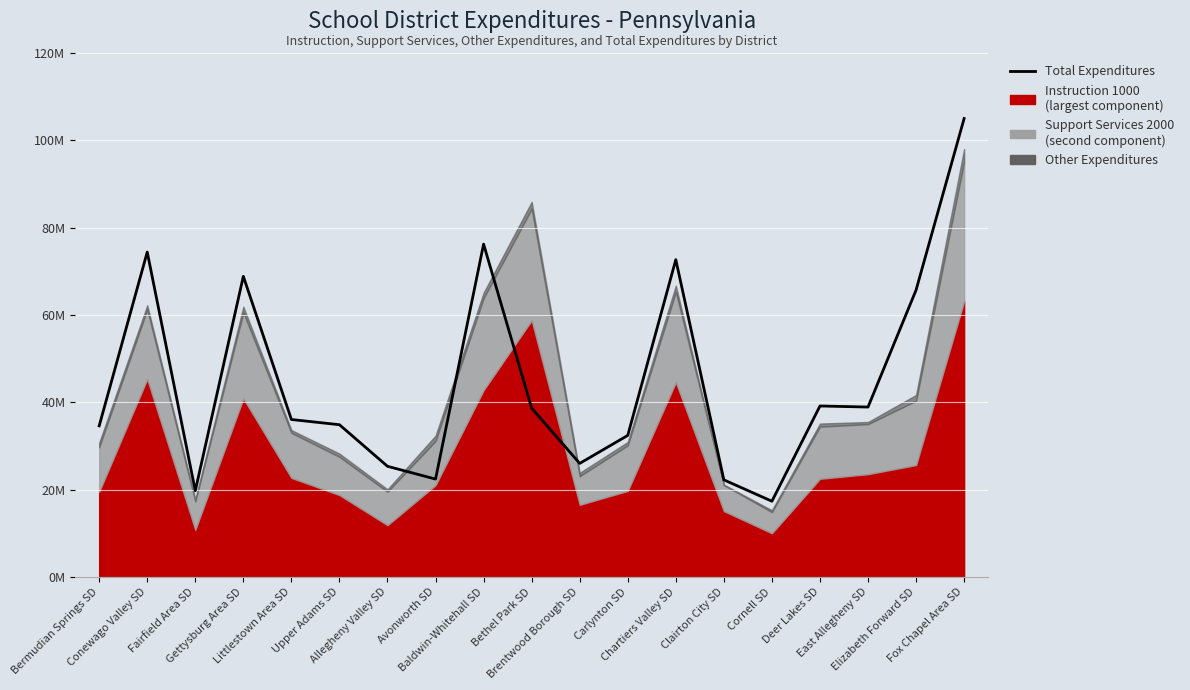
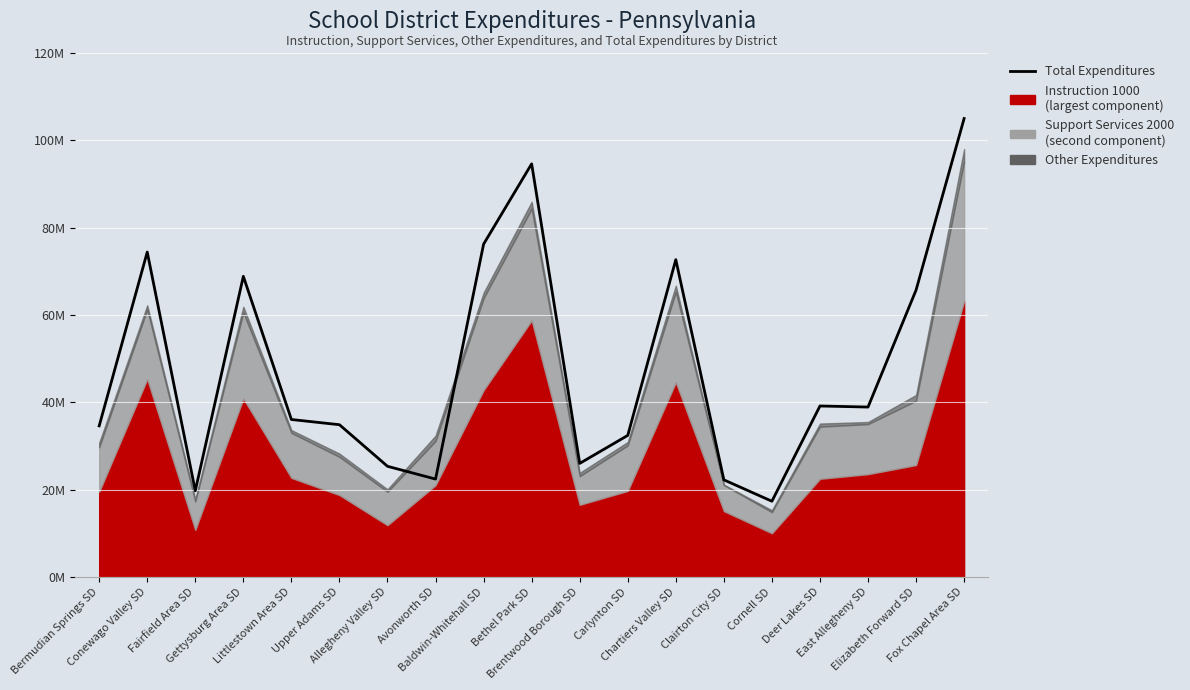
  {
    "Total Expenditures": {
      "Bermudian Springs SD": 35000000,
      "Conewago Valley SD": 74000000,
      "Fairfield Area SD": 20000000,
      "Gettysburg Area SD": 69000000,
      "Littlestown Area SD": 36000000,
      "Upper Adams SD": 35000000,
      "Allegheny Valley SD": 25000000,
      "Avonworth SD": 22000000,
      "Baldwin-Whitehall SD": 76000000,
-     "Bethel Park SD": 39000000,
+     "Bethel Park SD": 95000000,
      "Brentwood Borough SD": 26000000,
      "Carlynton SD": 32000000,
      "Chartiers Valley SD": 73000000,
      "Clairton City SD": 22000000,
      "Cornell SD": 17000000,
      "Deer Lakes SD": 39000000,
      "East Allegheny SD": 39000000,
      "Elizabeth Forward SD": 66000000,
      "Fox Chapel Area SD": 105000000
    },
    "Other Expenditures": {
      "Bermudian Springs SD": 1000000,
      "Conewago Valley SD": 1000000,
      "Gettysburg Area SD": 1000000,
      "Littlestown Area SD": 1000000,
      "Upper Adams SD": 1000000,
      "Avonworth SD": 1000000,
      "Baldwin-Whitehall SD": 1000000,
      "Bethel Park SD": 2000000,
      "Brentwood Borough SD": 1000000,
      "Carlynton SD": 1000000,
      "Chartiers Valley SD": 1000000,
      "Deer Lakes SD": 1000000,
      "Elizabeth Forward SD": 1000000,
      "Fox Chapel Area SD": 3000000
    }
  }
